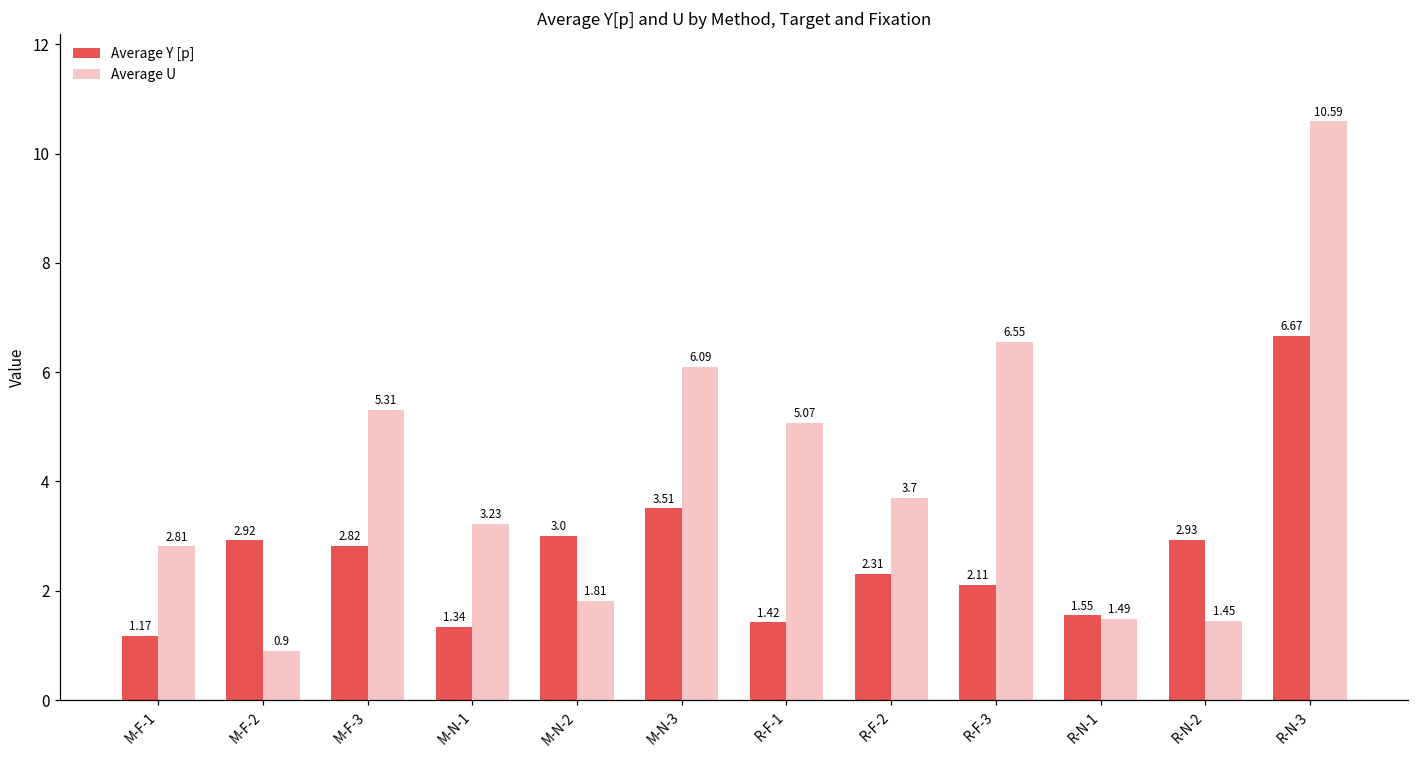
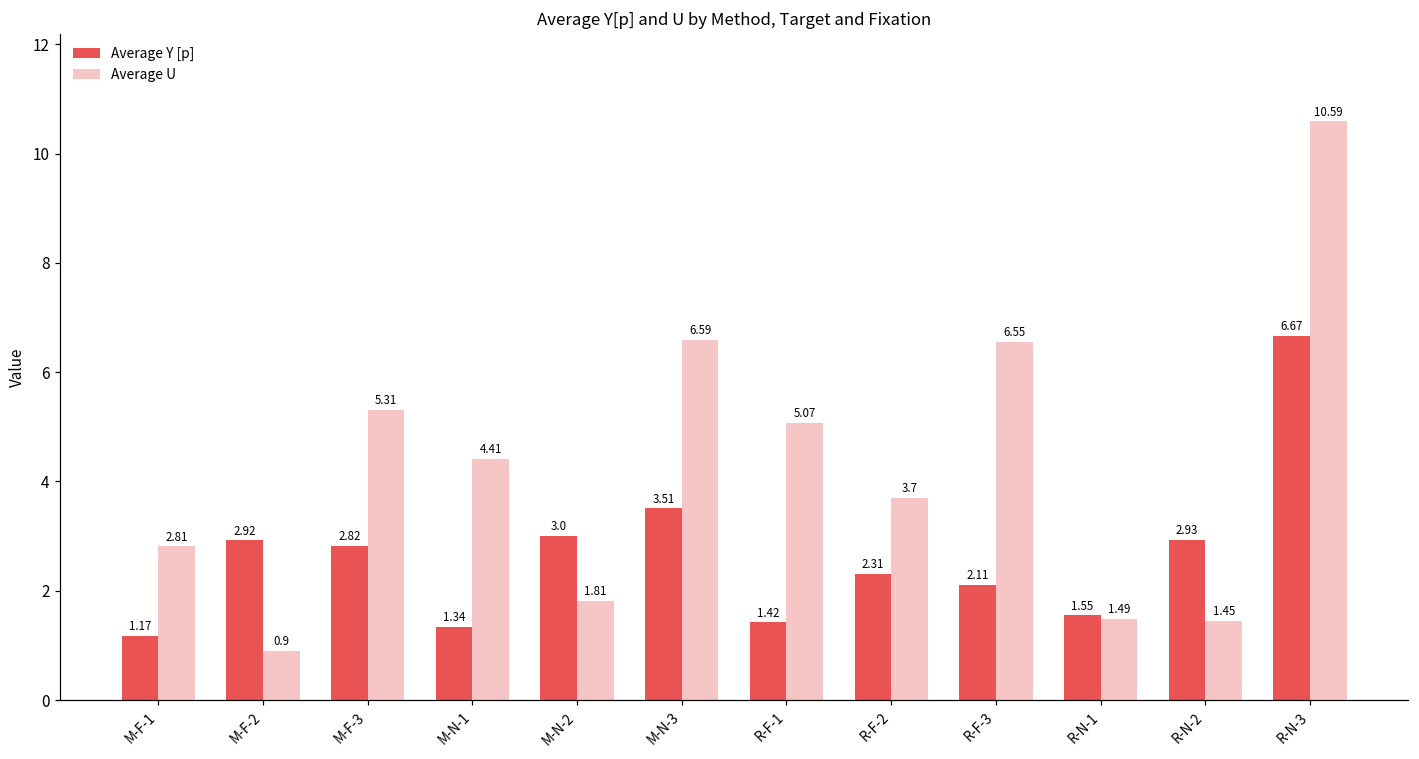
  {
    "Average Y [p]": {
      "M-F-1": 1.17,
      "M-F-2": 2.92,
      "M-F-3": 2.82,
      "M-N-1": 1.34,
      "M-N-2": 3.0,
      "M-N-3": 3.51,
      "R-F-1": 1.42,
      "R-F-2": 2.31,
      "R-F-3": 2.11,
      "R-N-1": 1.55,
      "R-N-2": 2.93,
      "R-N-3": 6.67
    },
    "Average U": {
      "M-F-1": 2.81,
      "M-F-2": 0.9,
      "M-F-3": 5.31,
-     "M-N-1": 3.23,
+     "M-N-1": 4.41,
      "M-N-2": 1.81,
-     "M-N-3": 6.09,
+     "M-N-3": 6.59,
      "R-F-1": 5.07,
      "R-F-2": 3.7,
      "R-F-3": 6.55,
      "R-N-1": 1.49,
      "R-N-2": 1.45,
      "R-N-3": 10.59
    }
  }
